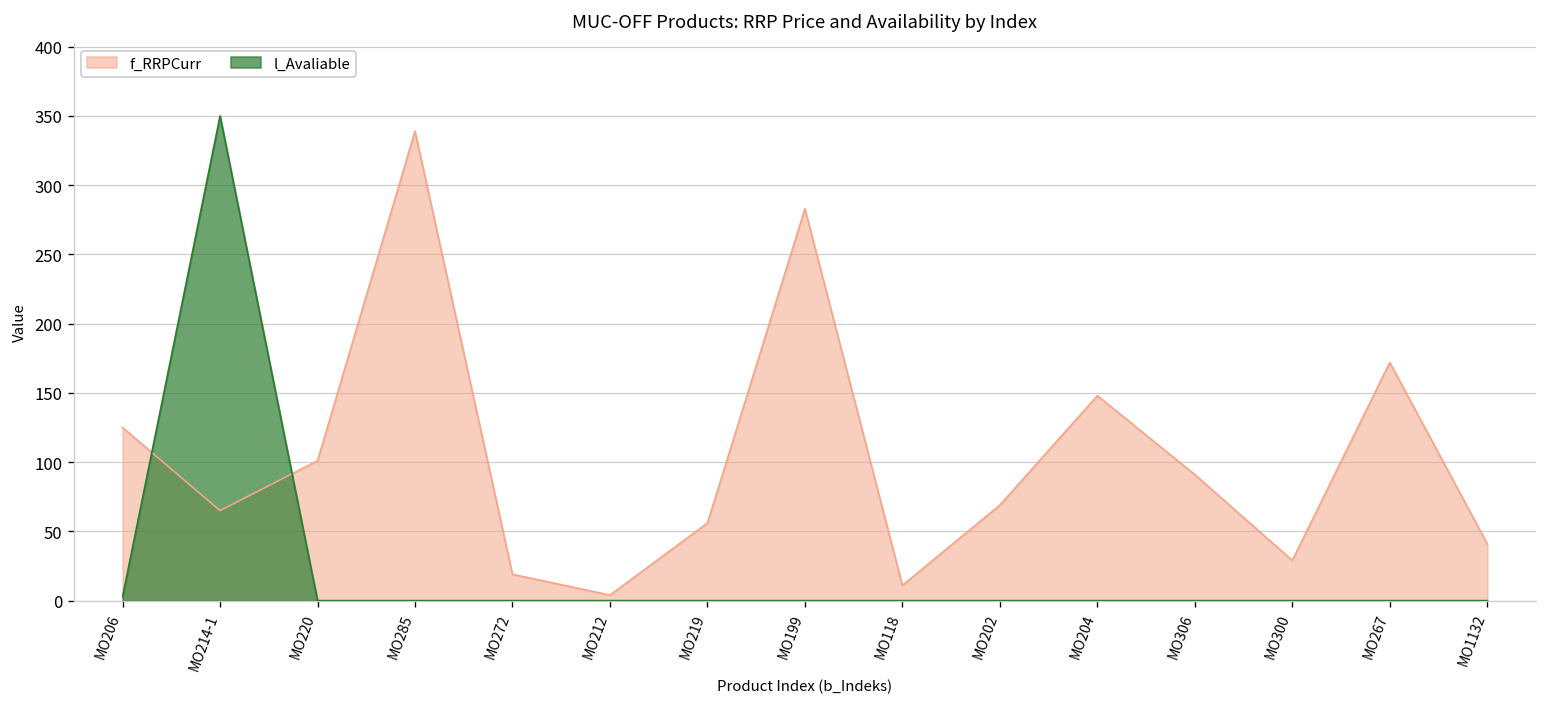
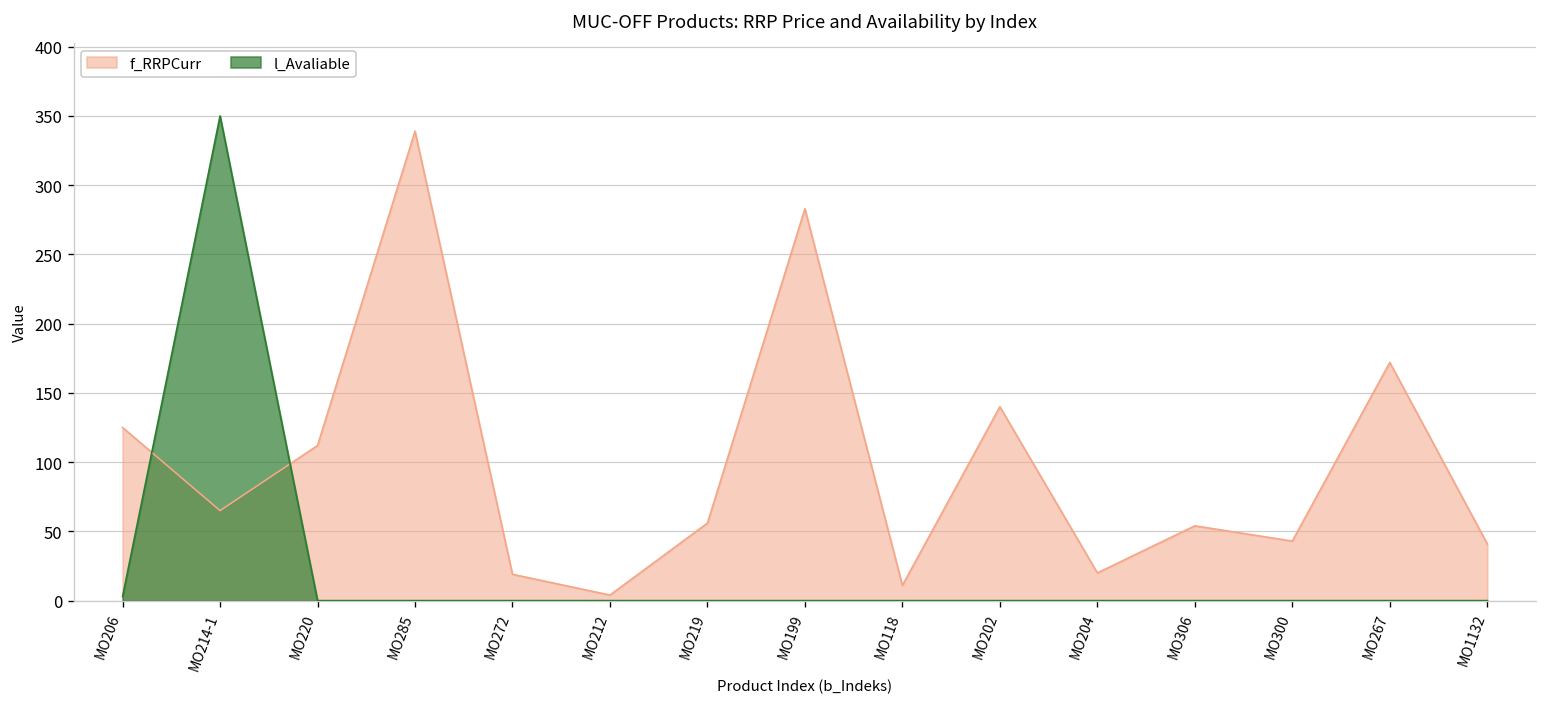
  {
    "f_RRPCurr": {
      "MO206": 125,
      "MO214-1": 65,
-     "MO220": 101,
+     "MO220": 112,
      "MO285": 339,
      "MO272": 19,
      "MO212": 4,
      "MO219": 56,
      "MO199": 283,
      "MO118": 11,
-     "MO202": 69,
-     "MO204": 148,
-     "MO306": 91,
-     "MO300": 29,
+     "MO202": 140,
+     "MO204": 20,
+     "MO306": 54,
+     "MO300": 43,
      "MO267": 172,
      "MO1132": 41
    },
    "l_Avaliable": {
      "MO206": 3,
      "MO214-1": 350,
      "MO220": 0,
      "MO285": 0,
      "MO272": 0,
      "MO212": 0,
      "MO219": 0,
      "MO199": 0,
      "MO118": 0,
      "MO202": 0,
      "MO204": 0,
      "MO306": 0,
      "MO300": 0,
      "MO267": 0,
      "MO1132": 0
    }
  }
